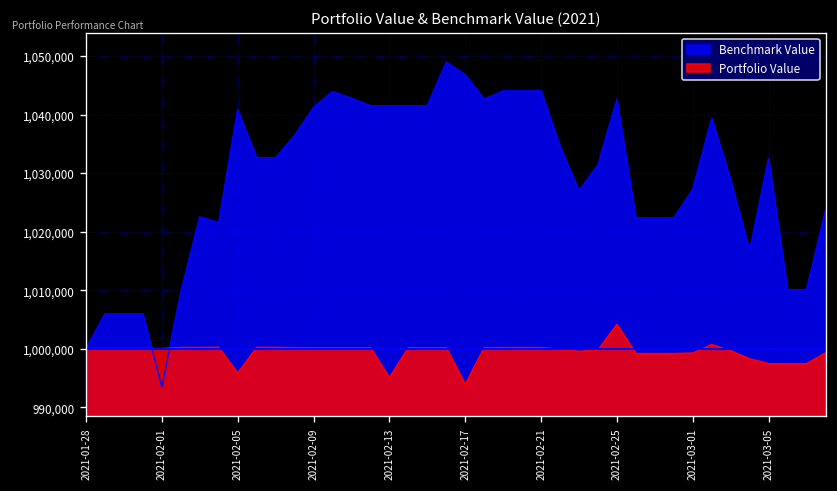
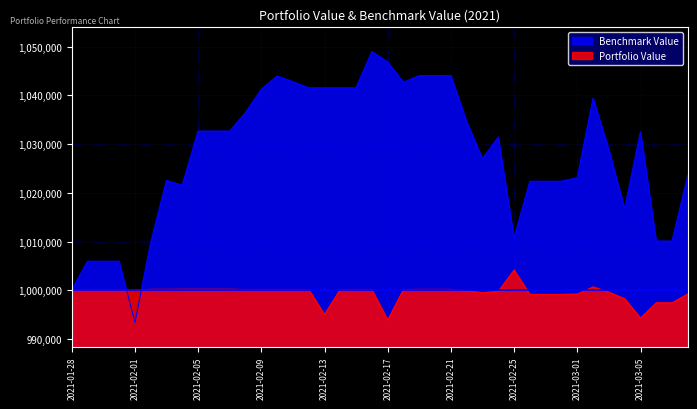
  {
    "Benchmark Value": {
      "2021-02-01": "993,000",
-     "2021-02-05": "1,041,000",
+     "2021-02-05": "1,033,000",
      "2021-02-09": "1,041,000",
      "2021-02-13": "1,042,000",
      "2021-02-17": "1,047,000",
      "2021-02-21": "1,044,000",
-     "2021-02-25": "1,043,000",
-     "2021-03-01": "1,027,000",
+     "2021-02-25": "1,011,000",
+     "2021-03-01": "1,023,000",
      "2021-03-05": "1,033,000"
    },
    "Portfolio Value": {
      "2021-02-01": "1,000,000",
-     "2021-02-05": "996,000",
+     "2021-02-05": "1,000,000",
      "2021-02-09": "1,000,000",
      "2021-02-13": "995,000",
      "2021-02-17": "994,000",
      "2021-02-21": "1,000,000",
      "2021-02-25": "1,004,000",
      "2021-03-01": "999,000",
-     "2021-03-05": "997,000"
+     "2021-03-05": "994,000"
    }
  }
